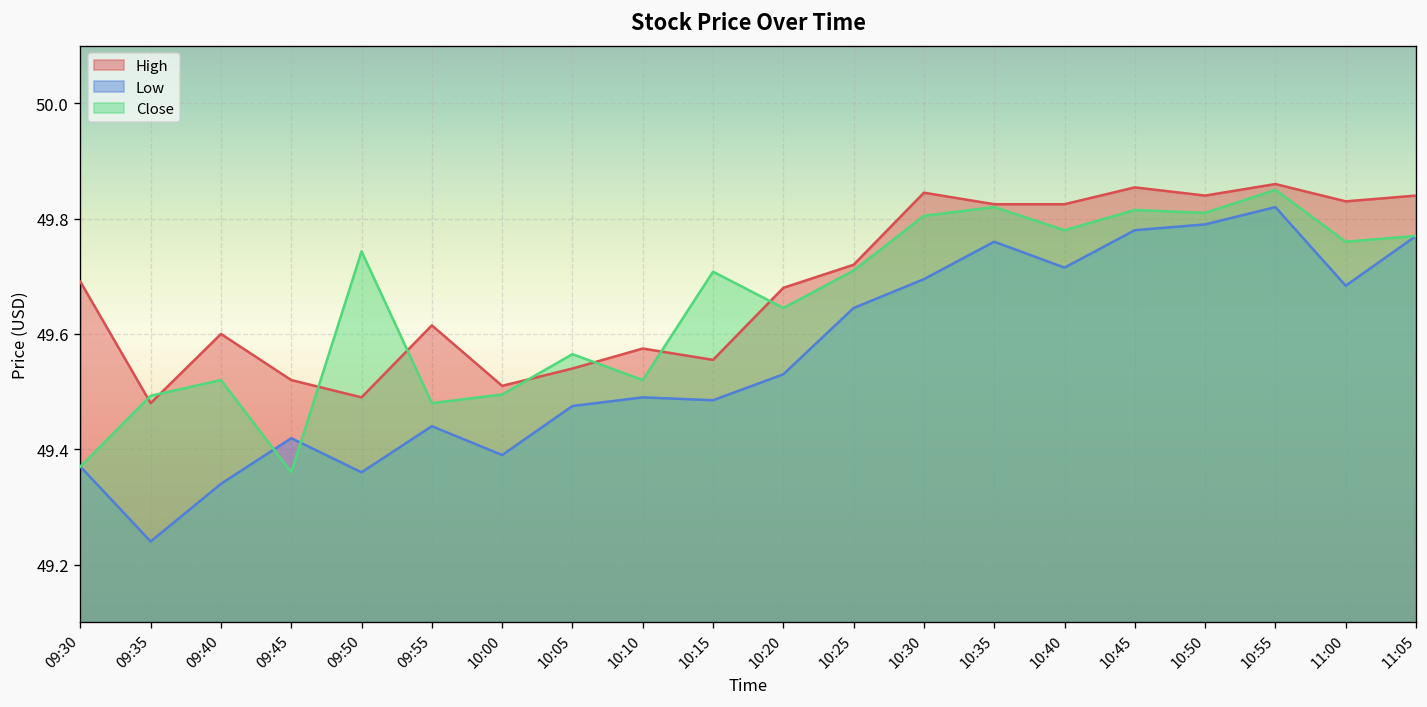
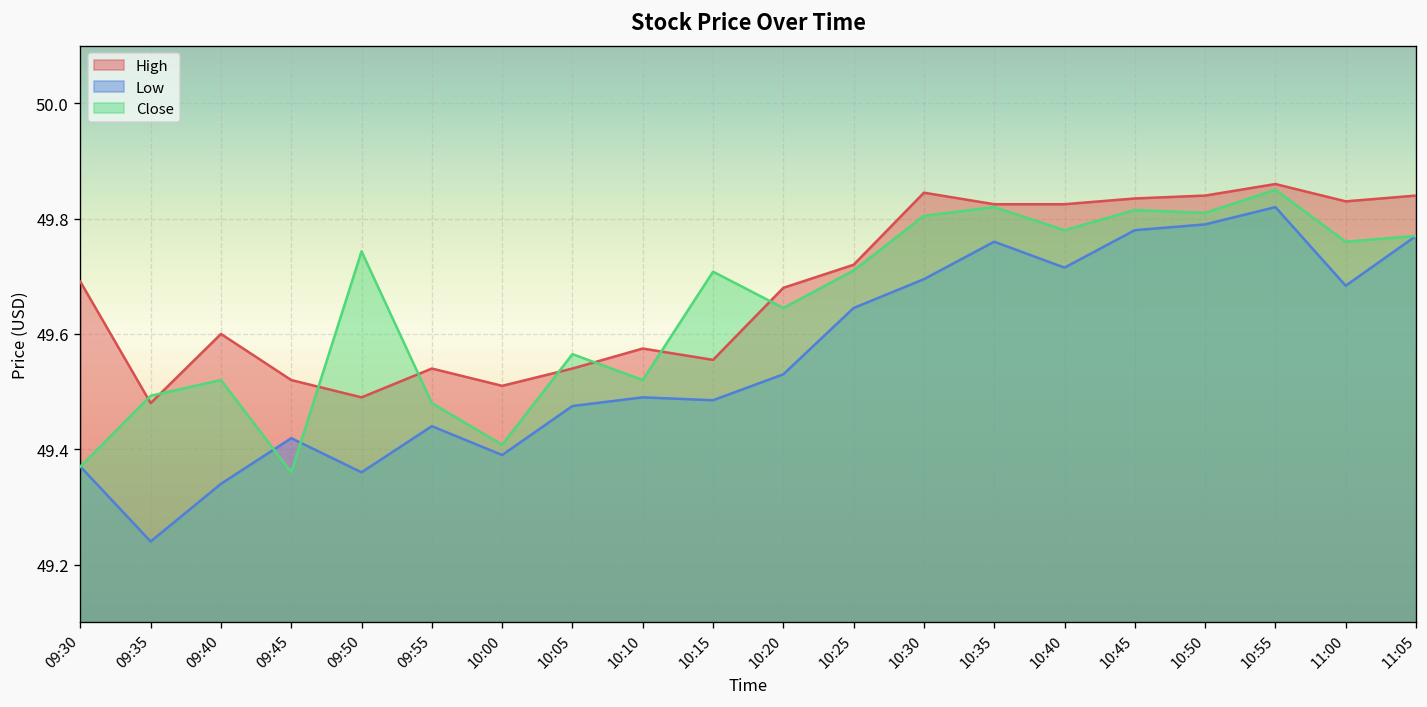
  {
    "High": {
      "09:30": 49.69,
      "09:35": 49.48,
      "09:40": 49.60,
      "09:45": 49.52,
      "09:50": 49.49,
-     "09:55": 49.61,
+     "09:55": 49.54,
      "10:00": 49.51,
      "10:05": 49.54,
      "10:10": 49.57,
      "10:15": 49.56,
      "10:20": 49.68,
      "10:25": 49.72,
      "10:30": 49.85,
      "10:40": 49.83,
-     "10:45": 49.85,
+     "10:45": 49.83,
      "10:50": 49.84,
      "10:55": 49.86,
      "11:00": 49.83,
      "11:05": 49.84
    },
    "Low": {
      "09:35": 49.24,
      "09:40": 49.34,
      "09:45": 49.42,
      "09:50": 49.36,
      "09:55": 49.44,
      "10:00": 49.39,
      "10:05": 49.47,
      "10:10": 49.49,
      "10:15": 49.49,
      "10:20": 49.53,
      "10:25": 49.65,
      "10:30": 49.69,
      "10:35": 49.76,
      "10:40": 49.72,
      "10:45": 49.78,
      "10:50": 49.79,
      "10:55": 49.82,
      "11:00": 49.68
    },
    "Close": {
      "09:35": 49.49,
      "09:40": 49.52,
      "09:45": 49.36,
      "09:50": 49.74,
      "09:55": 49.48,
-     "10:00": 49.49,
+     "10:00": 49.41,
      "10:05": 49.56,
      "10:10": 49.52,
      "10:15": 49.71,
      "10:20": 49.65,
      "10:25": 49.71,
      "10:30": 49.81,
      "10:40": 49.78,
      "10:45": 49.81,
      "10:50": 49.81,
      "10:55": 49.85,
      "11:00": 49.76
    }
  }
